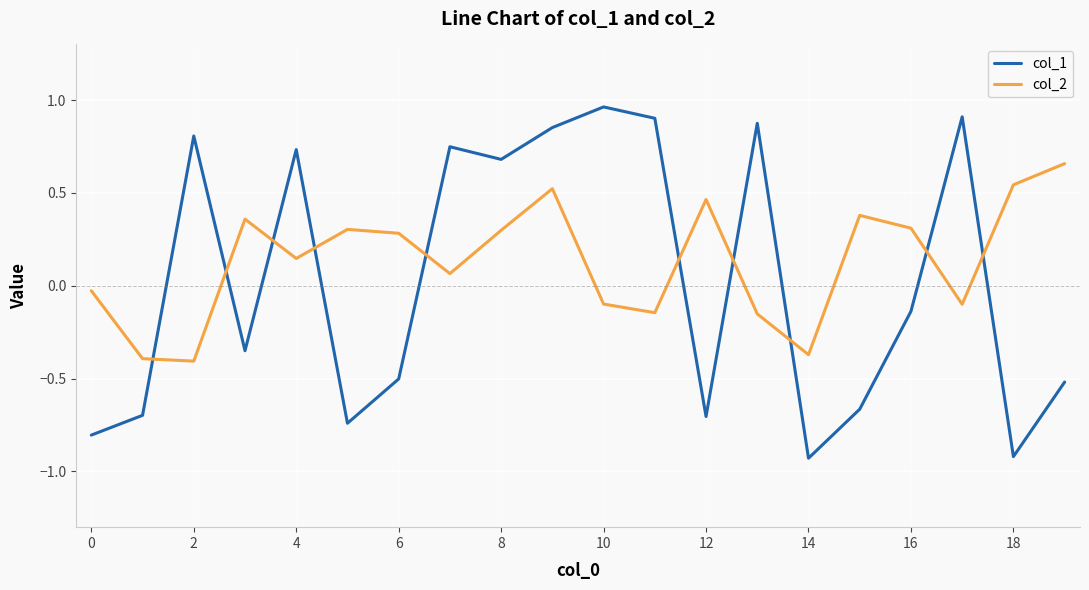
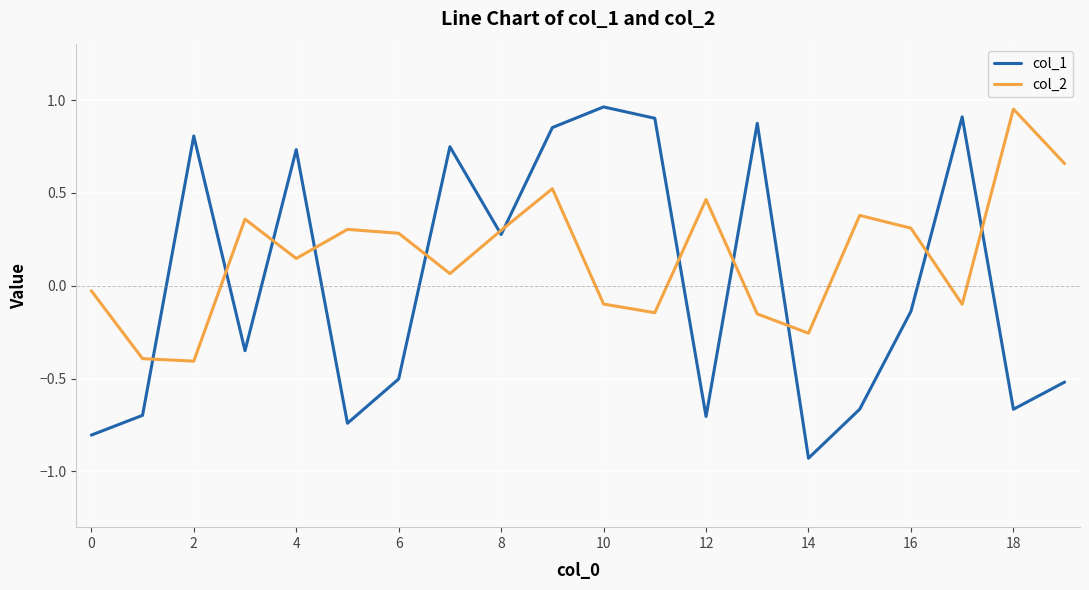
  {
    "col_1": {
      "0": -0.80,
      "2": 0.81,
      "4": 0.73,
      "6": -0.50,
-     "8": 0.68,
+     "8": 0.28,
      "10": 0.96,
      "12": -0.70,
      "14": -0.93,
      "16": -0.14,
-     "18": -0.92
+     "18": -0.67
    },
    "col_2": {
      "0": -0.03,
      "2": -0.41,
      "4": 0.15,
      "6": 0.28,
      "8": 0.30,
      "10": -0.10,
      "12": 0.46,
-     "14": -0.37,
+     "14": -0.26,
      "16": 0.31,
-     "18": 0.54
+     "18": 0.95
    }
  }
